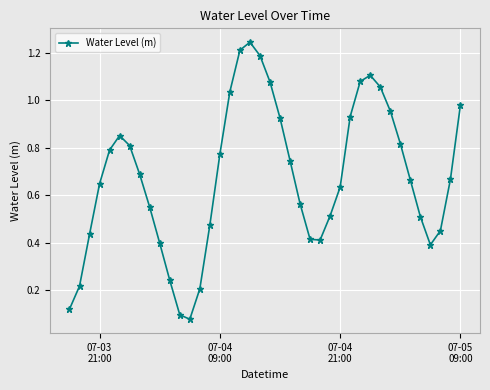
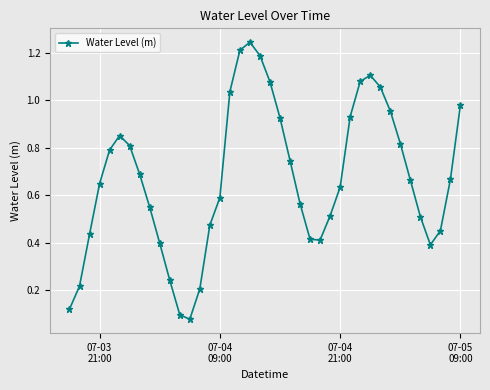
  {
    "07-03 21:00": 0.65,
-   "07-04 09:00": 0.77,
+   "07-04 09:00": 0.59,
    "07-04 21:00": 0.63,
    "07-05 09:00": 0.98
  }
